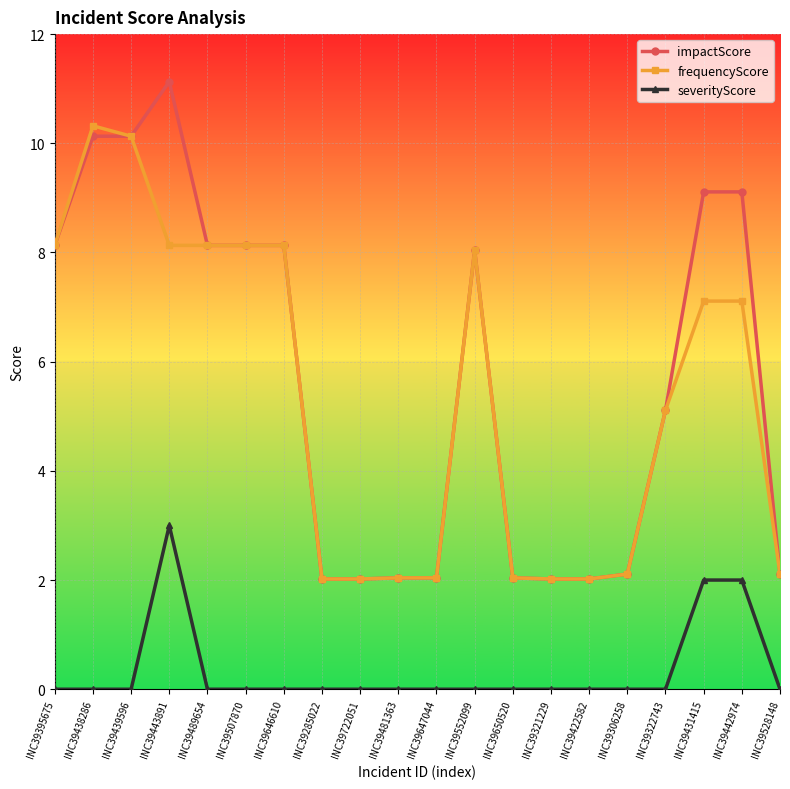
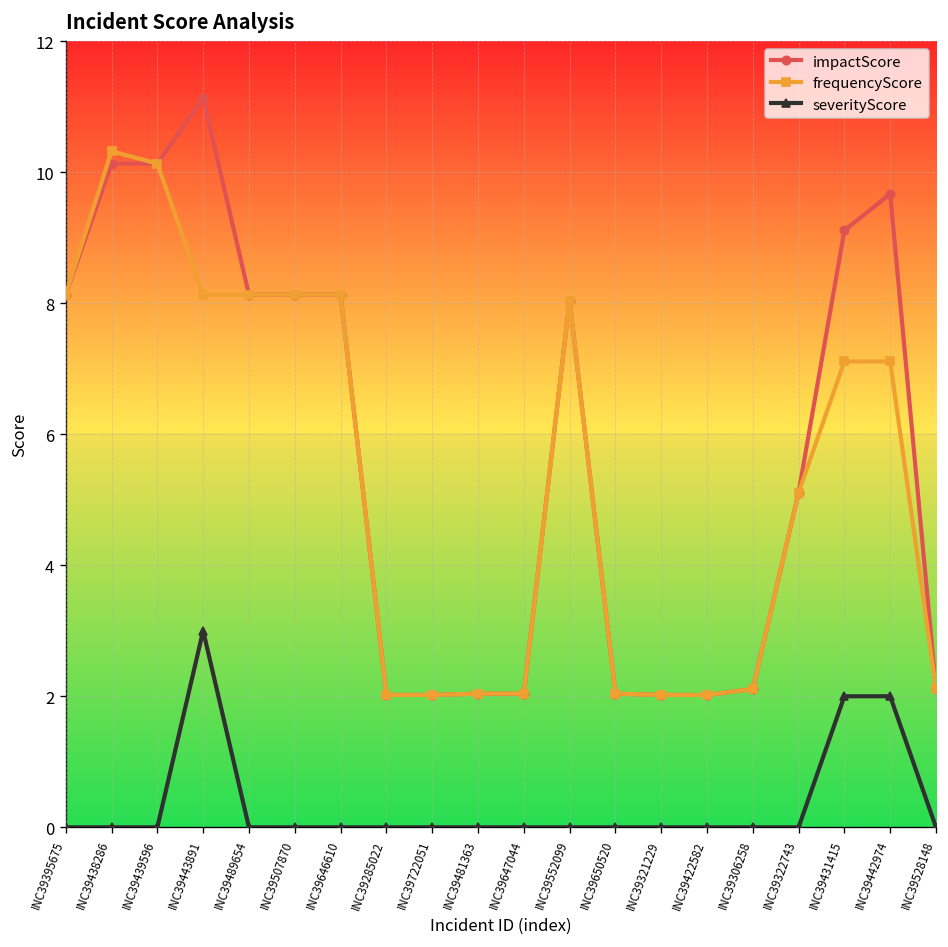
  {
    "impactScore": {
      "INC39438286": 10.1,
      "INC39443891": 11.1,
      "INC39431415": 9.1,
-     "INC39442974": 9.1
+     "INC39442974": 9.7
    },
    "frequencyScore": {
      "INC39438286": 10.3,
      "INC39443891": 8.1,
      "INC39431415": 7.1,
      "INC39442974": 7.1
    },
    "severityScore": {
      "INC39395675": 0.0,
      "INC39438286": 0.0,
      "INC39439596": 0.0,
      "INC39443891": 3.0,
      "INC39489654": 0.0,
      "INC39507870": 0.0,
      "INC39646610": 0.0,
      "INC39285022": 0.0,
      "INC39722051": 0.0,
      "INC39481363": 0.0,
      "INC39647044": 0.0,
      "INC39552099": 0.0,
      "INC39650520": 0.0,
      "INC39321229": 0.0,
      "INC39422582": 0.0,
      "INC39306258": 0.0,
      "INC39322743": 0.0,
      "INC39431415": 2.0,
      "INC39442974": 2.0,
      "INC39528148": 0.0
    }
  }
